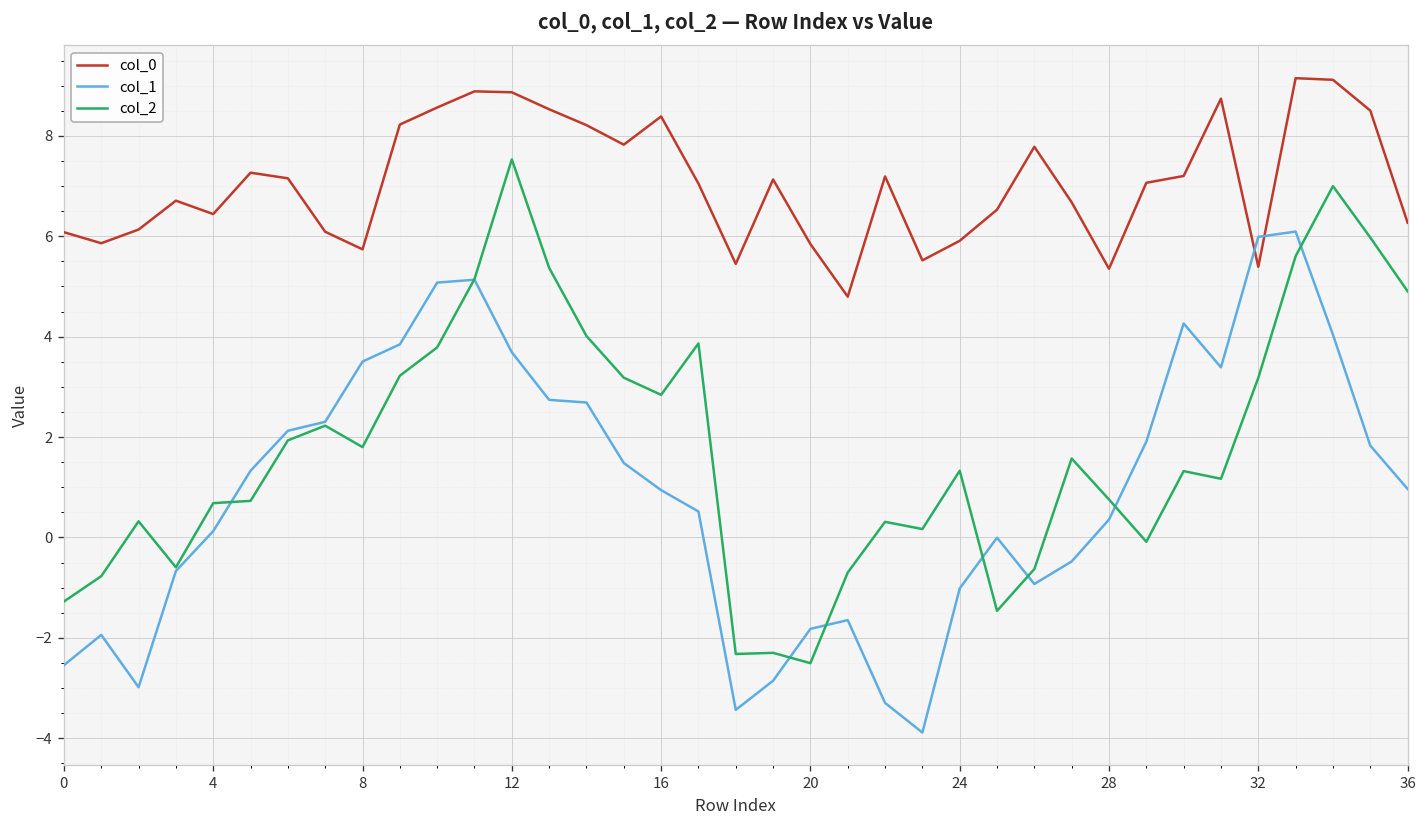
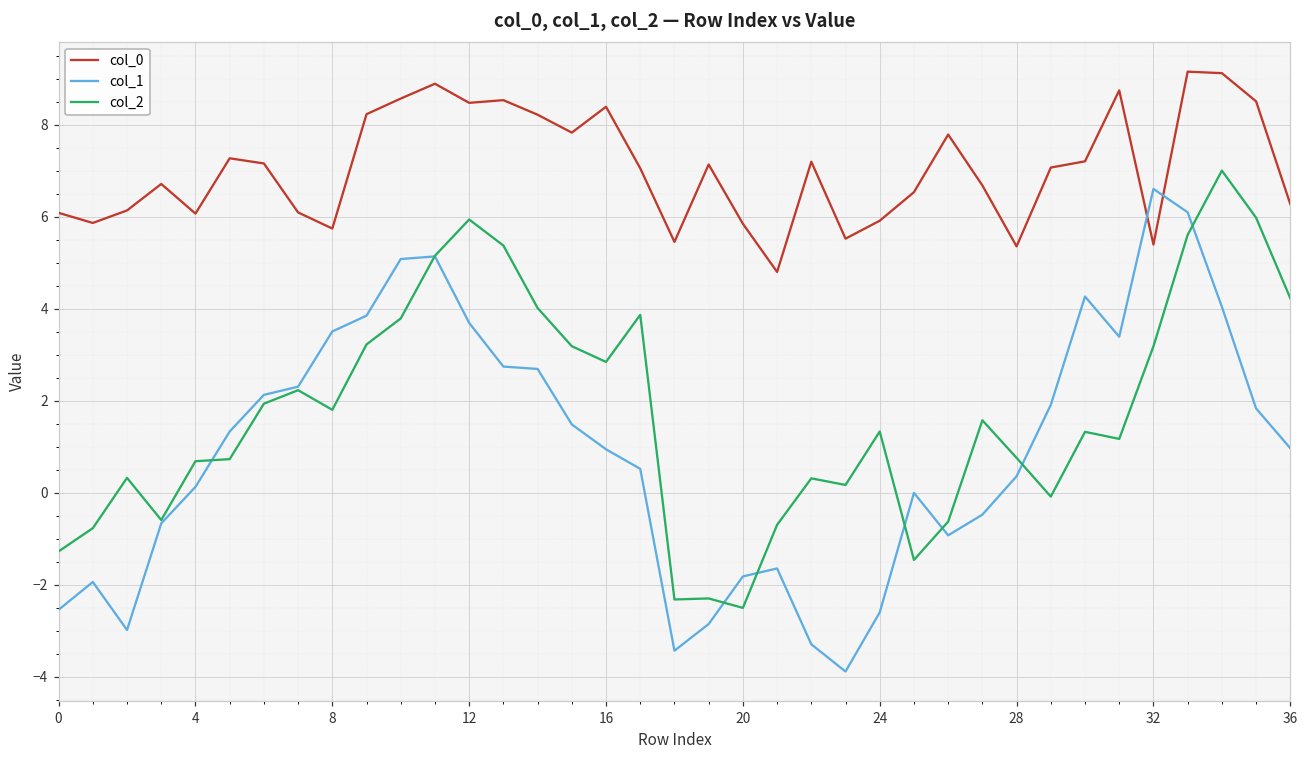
  {
    "col_0": {
      "0": 6.1,
-     "4": 6.4,
+     "4": 6.1,
      "8": 5.7,
-     "12": 8.9,
+     "12": 8.5,
      "16": 8.4,
      "20": 5.8,
      "24": 5.9,
      "28": 5.4,
      "32": 5.4,
      "36": 6.3
    },
    "col_1": {
      "0": -2.5,
      "4": 0.1,
      "8": 3.5,
      "12": 3.7,
      "16": 0.9,
      "20": -1.8,
-     "24": -1.0,
+     "24": -2.6,
      "28": 0.4,
-     "32": 6.0,
+     "32": 6.6,
      "36": 1.0
    },
    "col_2": {
      "0": -1.3,
      "4": 0.7,
      "8": 1.8,
-     "12": 7.5,
+     "12": 5.9,
      "16": 2.8,
      "20": -2.5,
      "24": 1.3,
      "28": 0.8,
      "32": 3.2,
-     "36": 4.9
+     "36": 4.2
    }
  }
